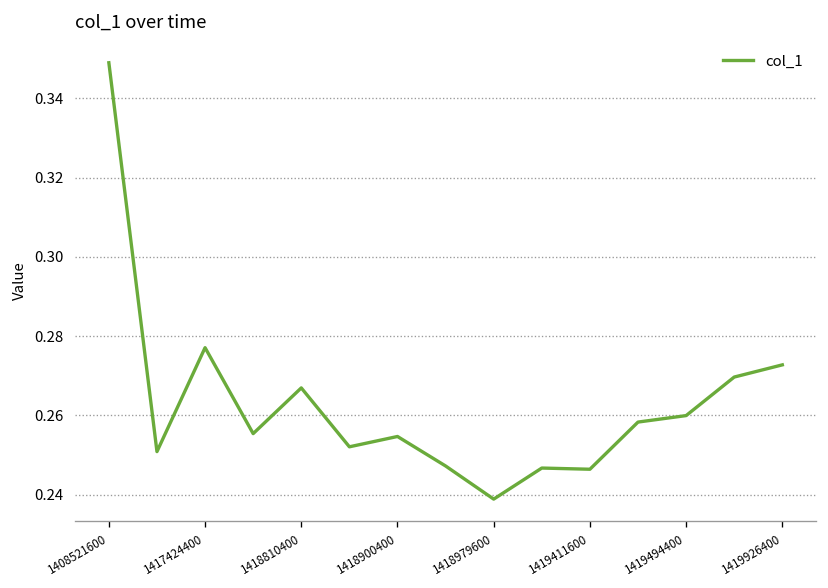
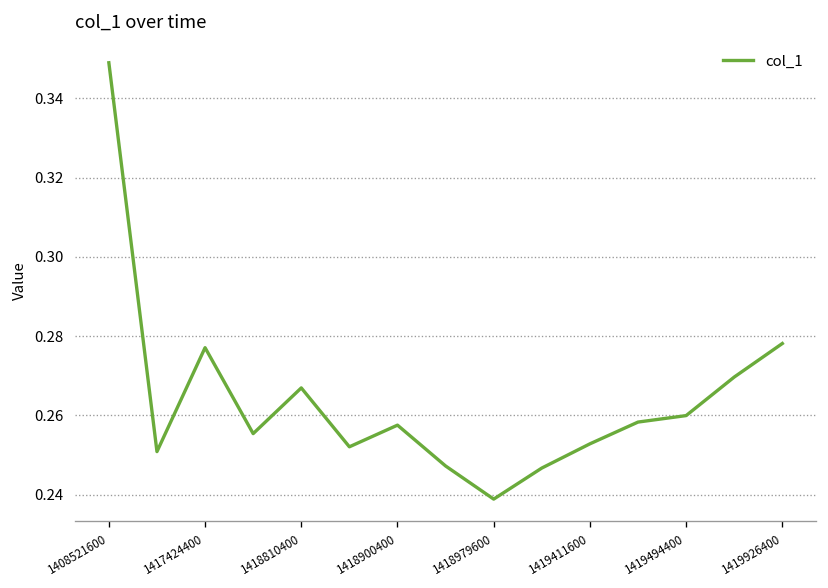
  {
    "1408521600": 0.349,
    "1417424400": 0.277,
    "1418810400": 0.267,
-   "1418900400": 0.255,
+   "1418900400": 0.258,
    "1418979600": 0.239,
-   "1419411600": 0.246,
+   "1419411600": 0.253,
    "1419494400": 0.260,
-   "1419926400": 0.273
+   "1419926400": 0.278
  }
